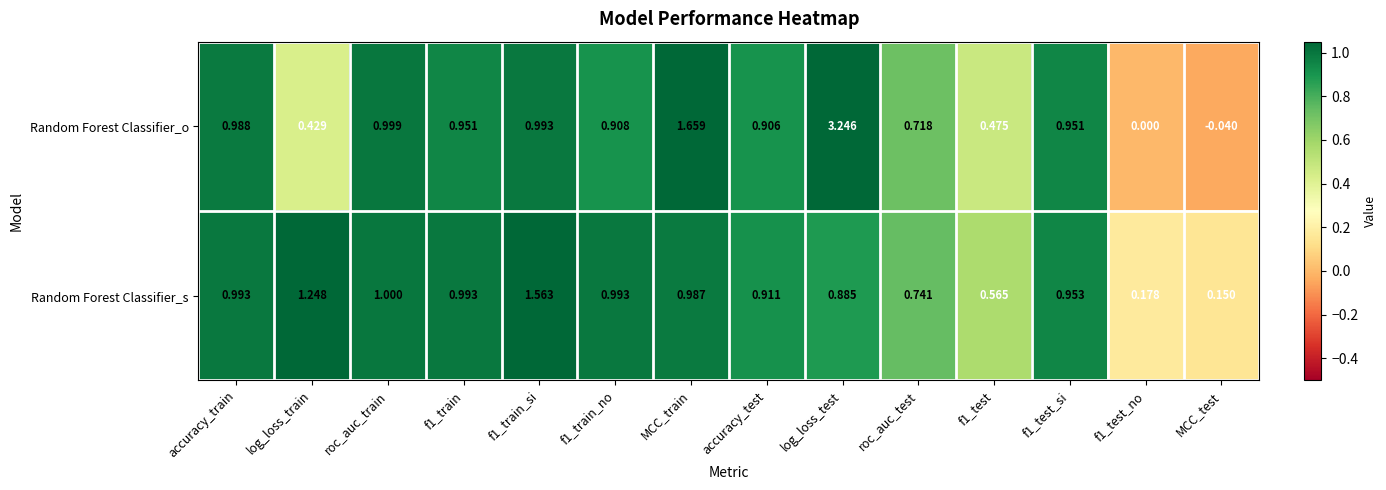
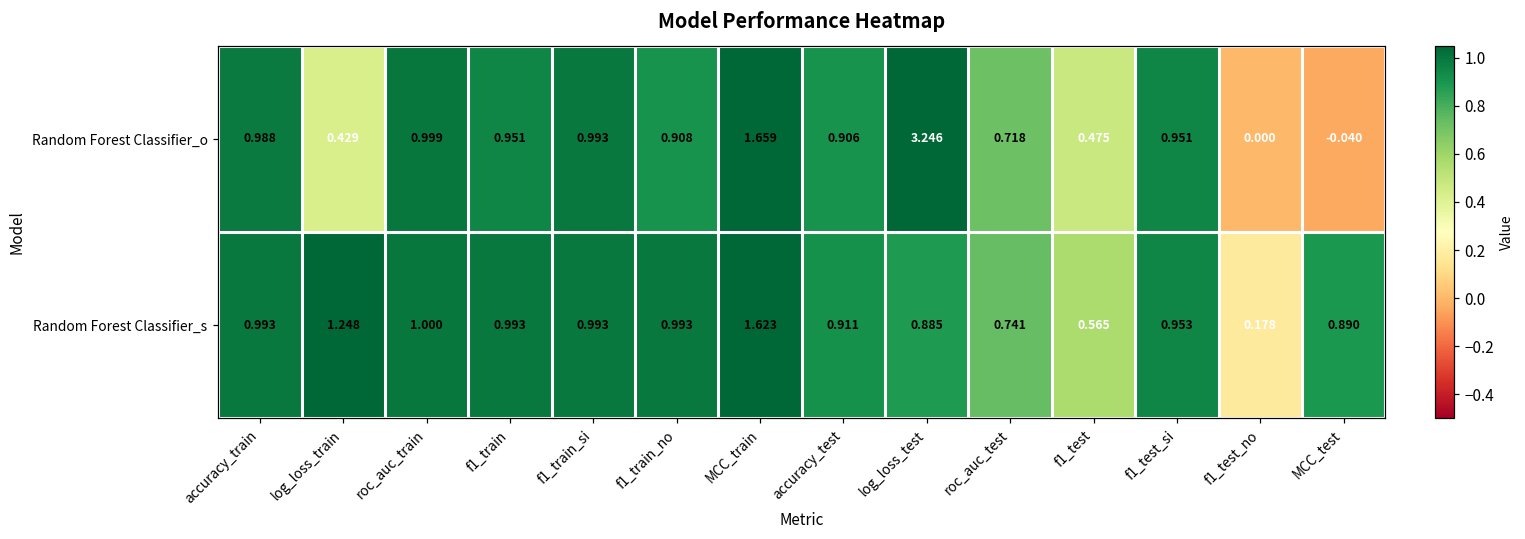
  {
    "Random Forest Classifier_o": {
      "accuracy_train": 0.988,
      "log_loss_train": 0.429,
      "roc_auc_train": 0.999,
      "f1_train": 0.951,
      "f1_train_si": 0.993,
      "f1_train_no": 0.908,
      "MCC_train": 1.659,
      "accuracy_test": 0.906,
      "log_loss_test": 3.246,
      "roc_auc_test": 0.718,
      "f1_test": 0.475,
      "f1_test_si": 0.951,
      "f1_test_no": 0.000,
      "MCC_test": -0.040
    },
    "Random Forest Classifier_s": {
      "accuracy_train": 0.993,
      "log_loss_train": 1.248,
      "roc_auc_train": 1.000,
      "f1_train": 0.993,
-     "f1_train_si": 1.563,
+     "f1_train_si": 0.993,
      "f1_train_no": 0.993,
-     "MCC_train": 0.987,
+     "MCC_train": 1.623,
      "accuracy_test": 0.911,
      "log_loss_test": 0.885,
      "roc_auc_test": 0.741,
      "f1_test": 0.565,
      "f1_test_si": 0.953,
      "f1_test_no": 0.178,
-     "MCC_test": 0.150
+     "MCC_test": 0.890
    }
  }
